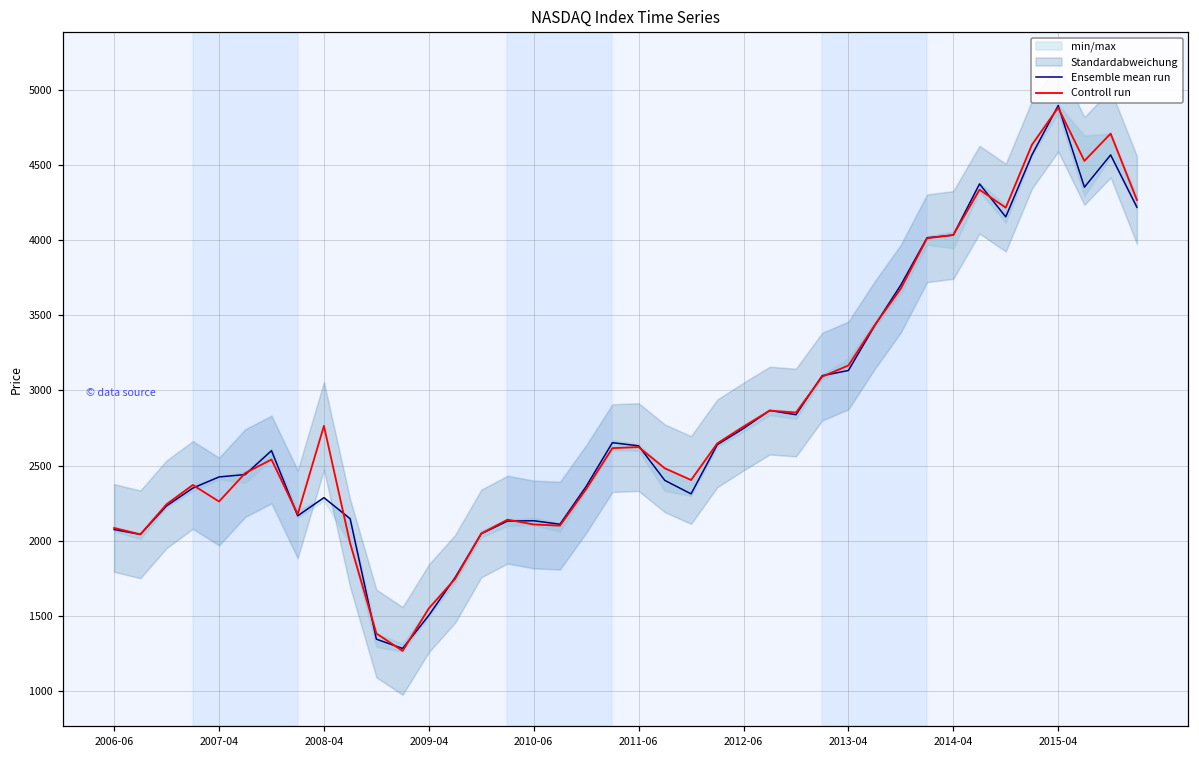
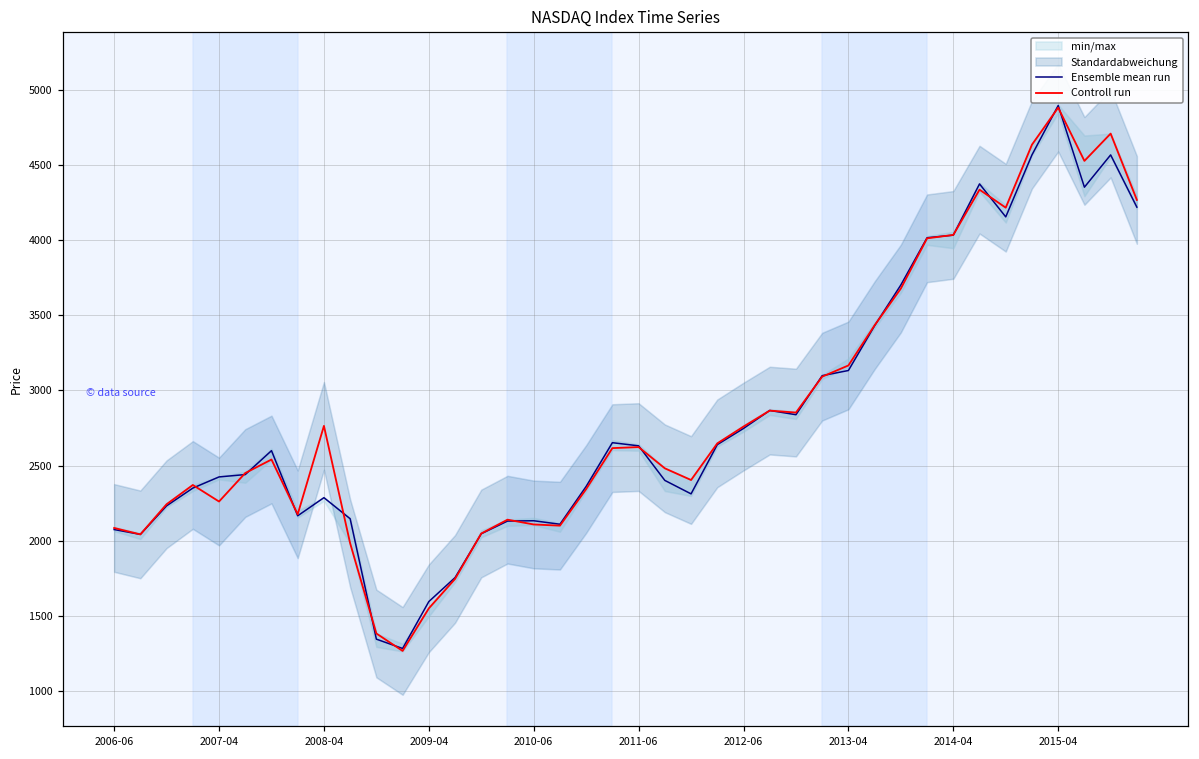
  {
    "Ensemble mean run": {
-     "2009-04": 1500,
+     "2009-04": 1600,
      "2010-06": 2130,
      "2013-04": 3130
    },
    "Controll run": {
      "2007-04": 2260,
      "2008-04": 2760,
      "2010-06": 2110,
      "2013-04": 3170
    }
  }
